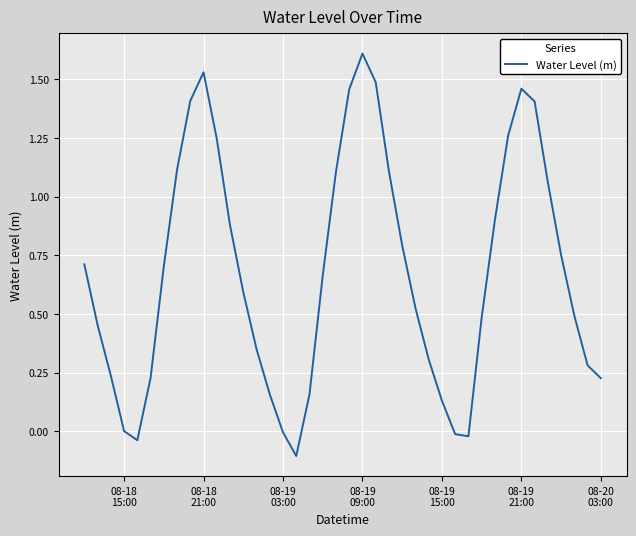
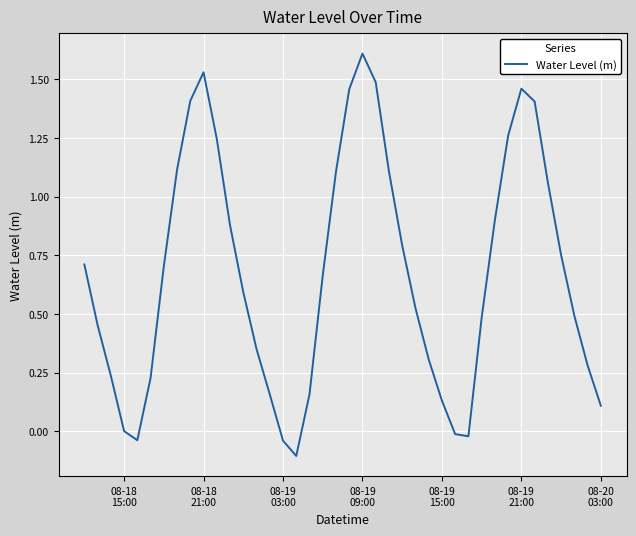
  {
    "08-18 15:00": 0.00,
    "08-18 21:00": 1.53,
-   "08-19 03:00": 0.00,
+   "08-19 03:00": -0.04,
    "08-19 09:00": 1.61,
    "08-19 15:00": 0.13,
    "08-19 21:00": 1.46,
-   "08-20 03:00": 0.23
+   "08-20 03:00": 0.11
  }
